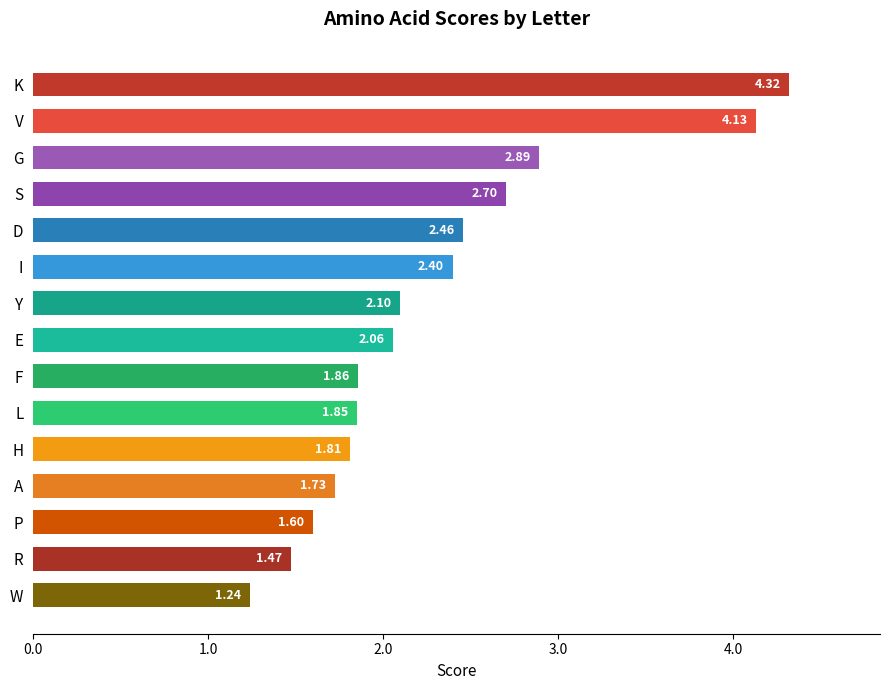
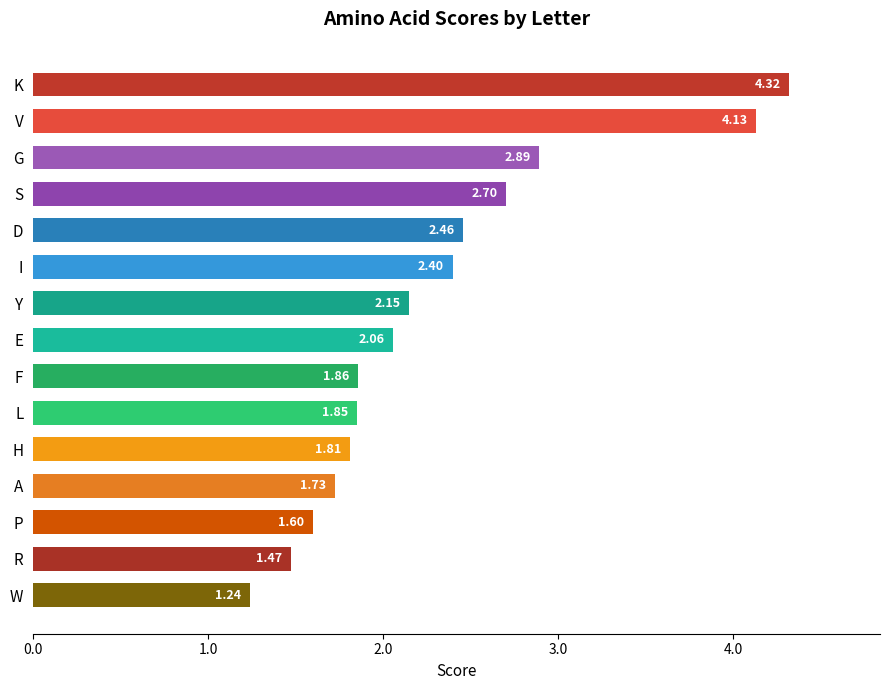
  {
    "K": 4.32,
    "V": 4.13,
    "G": 2.89,
    "S": 2.70,
    "D": 2.46,
    "I": 2.40,
-   "Y": 2.10,
+   "Y": 2.15,
    "E": 2.06,
    "F": 1.86,
    "L": 1.85,
    "H": 1.81,
    "A": 1.73,
    "P": 1.60,
    "R": 1.47,
    "W": 1.24
  }
